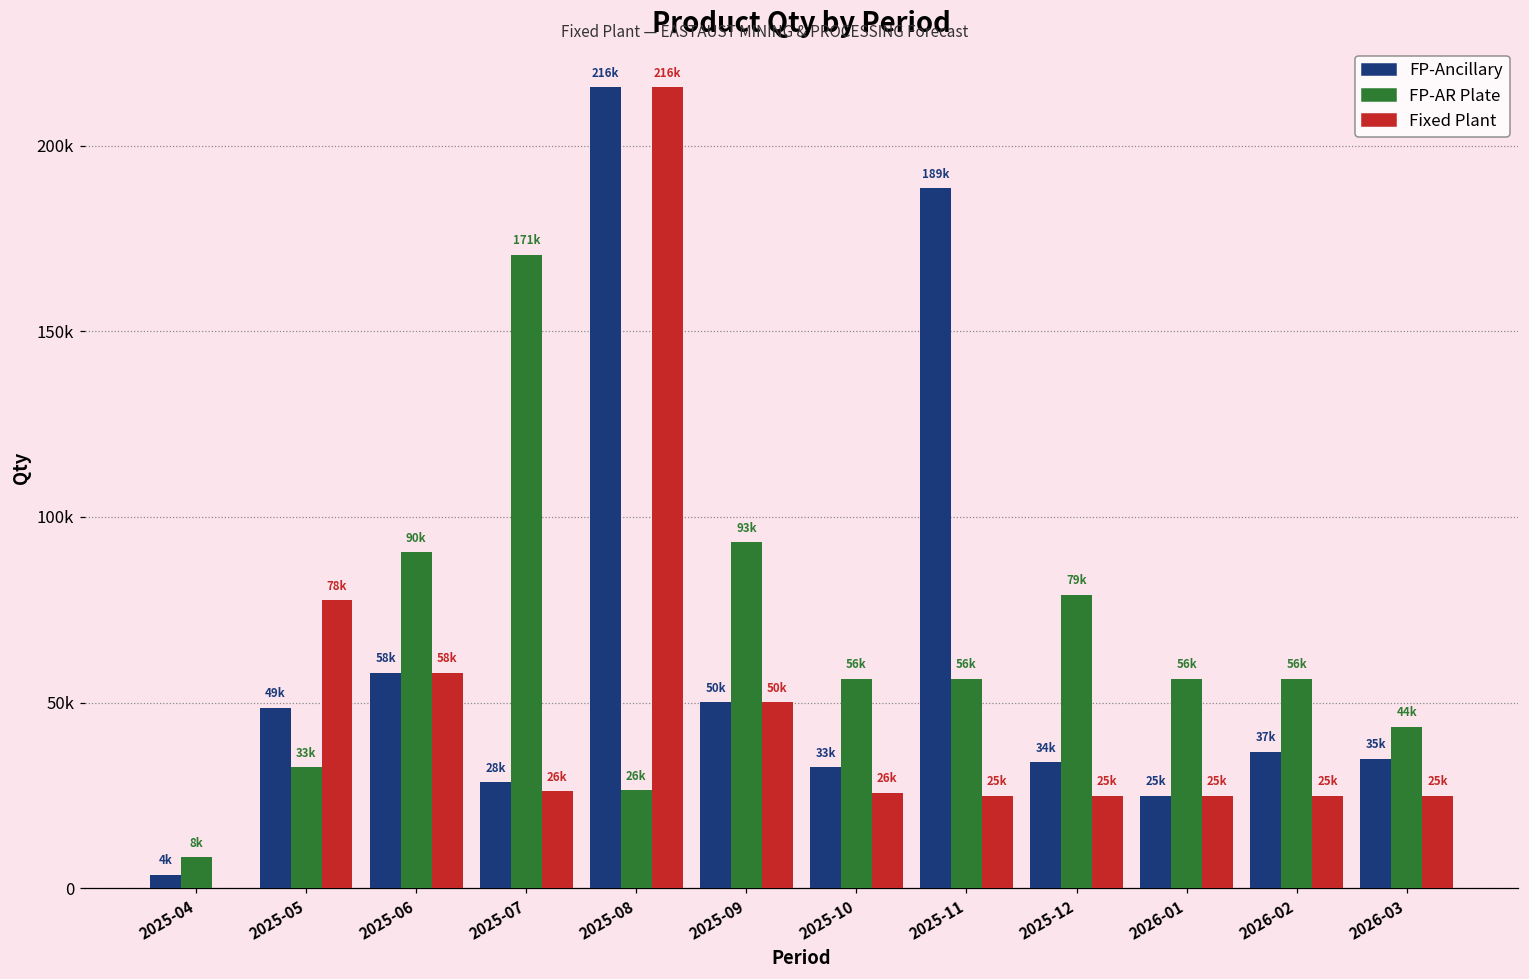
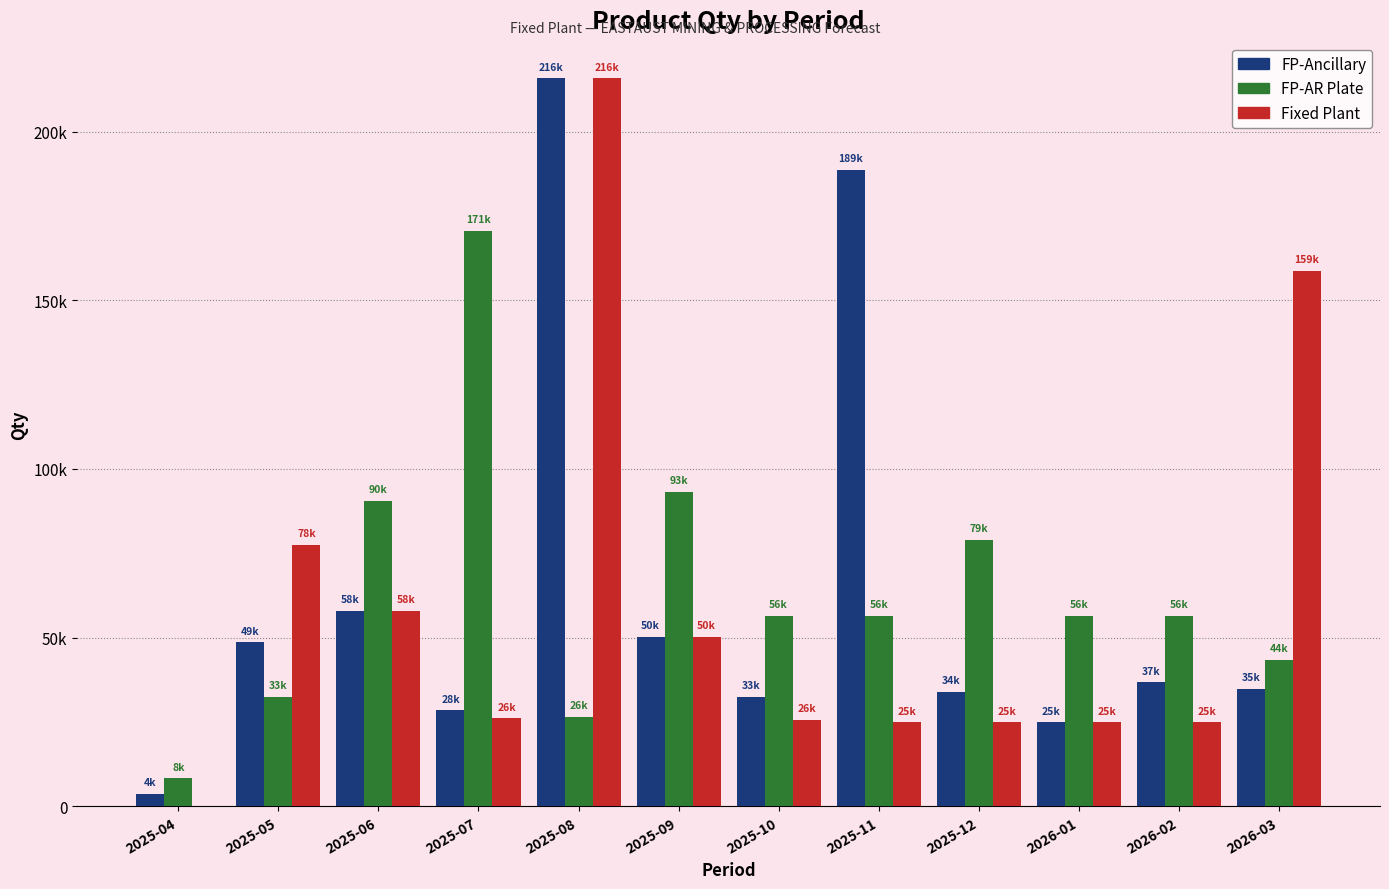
  {
    "FP-Ancillary": {
      "2025-04": "4k",
      "2025-05": "49k",
      "2025-06": "58k",
      "2025-07": "28k",
      "2025-08": "216k",
      "2025-09": "50k",
      "2025-10": "33k",
      "2025-11": "189k",
      "2025-12": "34k",
      "2026-01": "25k",
      "2026-02": "37k",
      "2026-03": "35k"
    },
    "FP-AR Plate": {
      "2025-04": "8k",
      "2025-05": "33k",
      "2025-06": "90k",
      "2025-07": "171k",
      "2025-08": "26k",
      "2025-09": "93k",
      "2025-10": "56k",
      "2025-11": "56k",
      "2025-12": "79k",
      "2026-01": "56k",
      "2026-02": "56k",
      "2026-03": "44k"
    },
    "Fixed Plant": {
      "2025-05": "78k",
      "2025-06": "58k",
      "2025-07": "26k",
      "2025-08": "216k",
      "2025-09": "50k",
      "2025-10": "26k",
      "2025-11": "25k",
      "2025-12": "25k",
      "2026-01": "25k",
      "2026-02": "25k",
-     "2026-03": "25k"
+     "2026-03": "159k"
    }
  }
